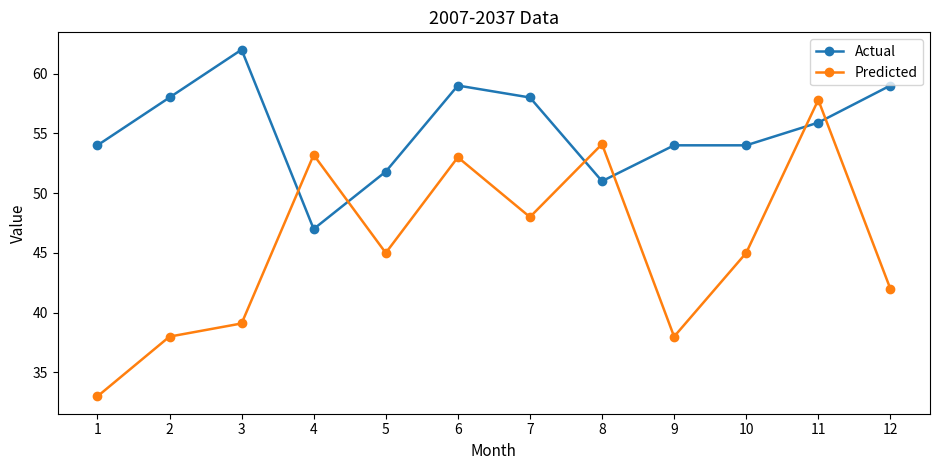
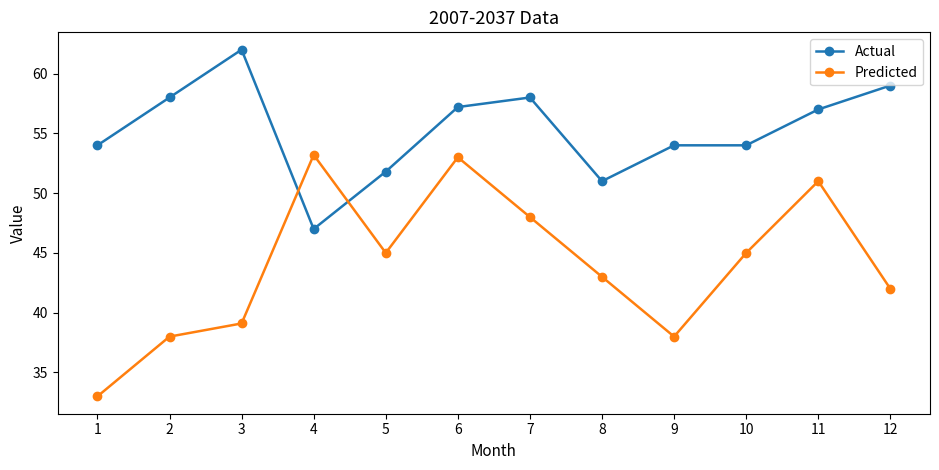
  {
    "Actual": {
      "1": 54.0,
      "2": 58.0,
      "3": 62.0,
      "4": 47.0,
      "5": 51.8,
-     "6": 59.0,
+     "6": 57.2,
      "7": 58.0,
      "8": 51.0,
      "9": 54.0,
      "10": 54.0,
-     "11": 55.9,
+     "11": 57.0,
      "12": 59.0
    },
    "Predicted": {
      "1": 33.0,
      "2": 38.0,
      "3": 39.1,
      "4": 53.2,
      "5": 45.0,
      "6": 53.0,
      "7": 48.0,
-     "8": 54.1,
+     "8": 43.0,
      "9": 38.0,
      "10": 45.0,
-     "11": 57.8,
+     "11": 51.0,
      "12": 42.0
    }
  }
